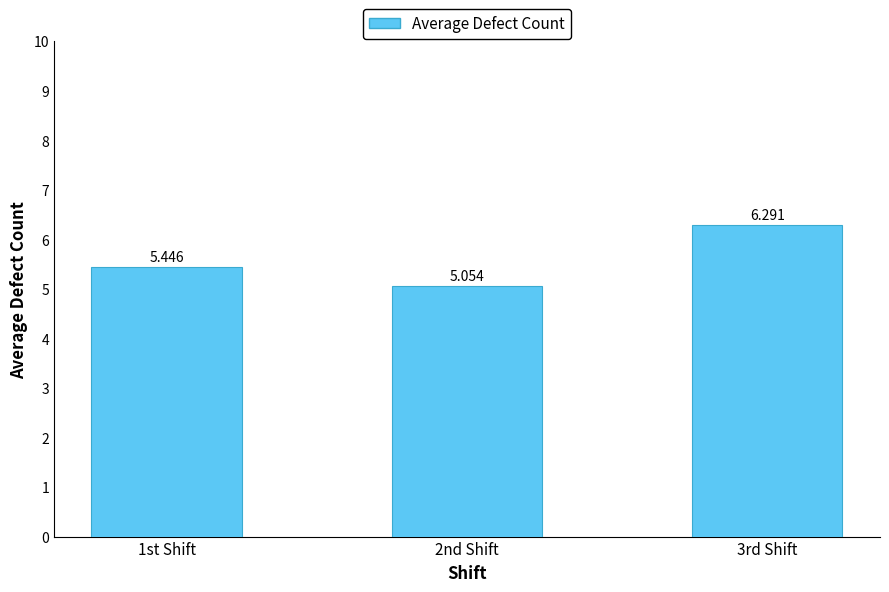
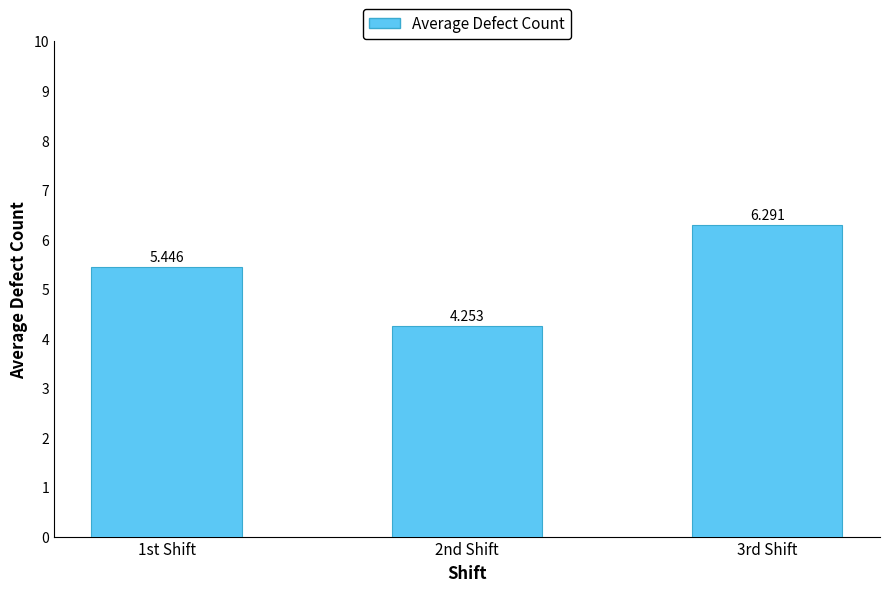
  {
    "1st Shift": 5.446,
-   "2nd Shift": 5.054,
+   "2nd Shift": 4.253,
    "3rd Shift": 6.291
  }
